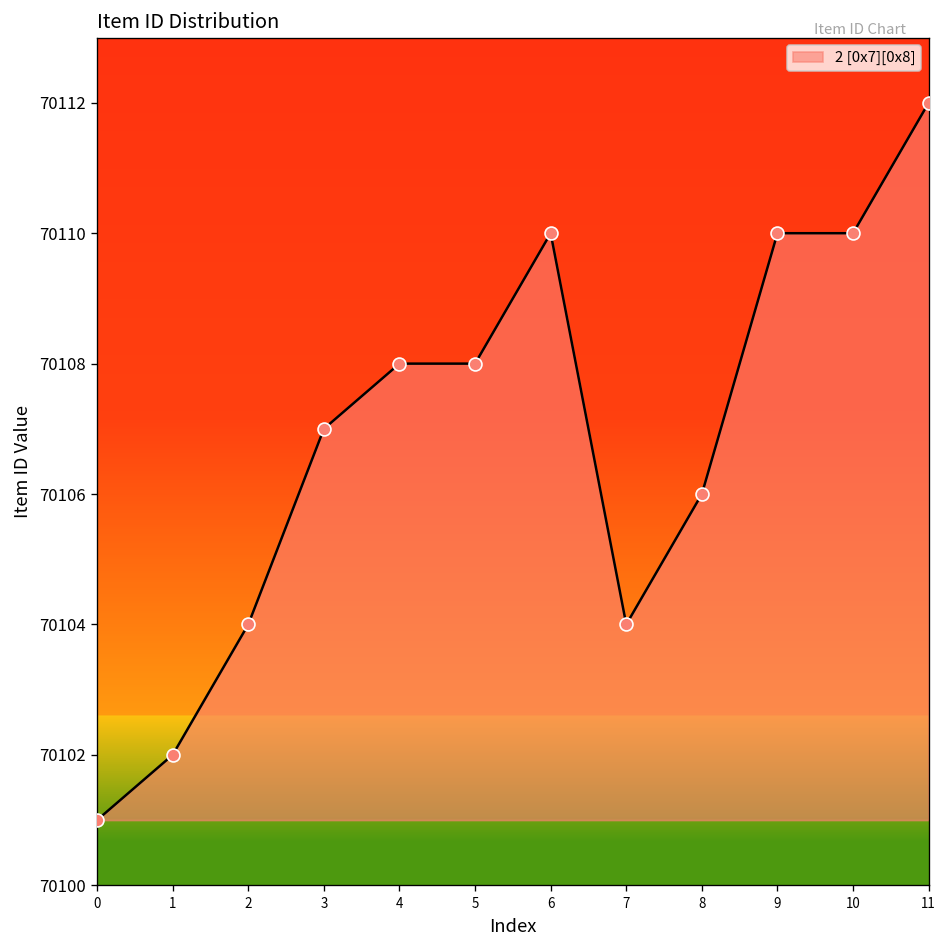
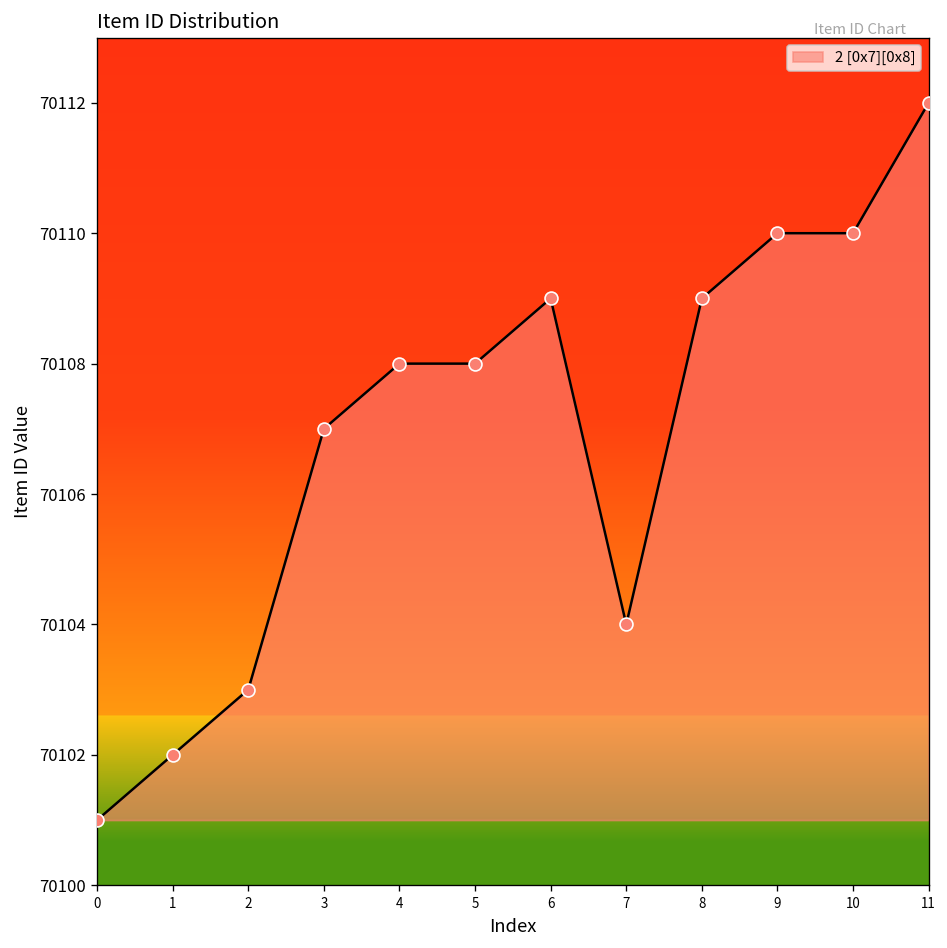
  {
    "0": 70101,
    "1": 70102,
-   "2": 70104,
+   "2": 70103,
    "3": 70107,
    "4": 70108,
    "5": 70108,
-   "6": 70110,
+   "6": 70109,
    "7": 70104,
-   "8": 70106,
+   "8": 70109,
    "9": 70110,
    "10": 70110,
    "11": 70112
  }
